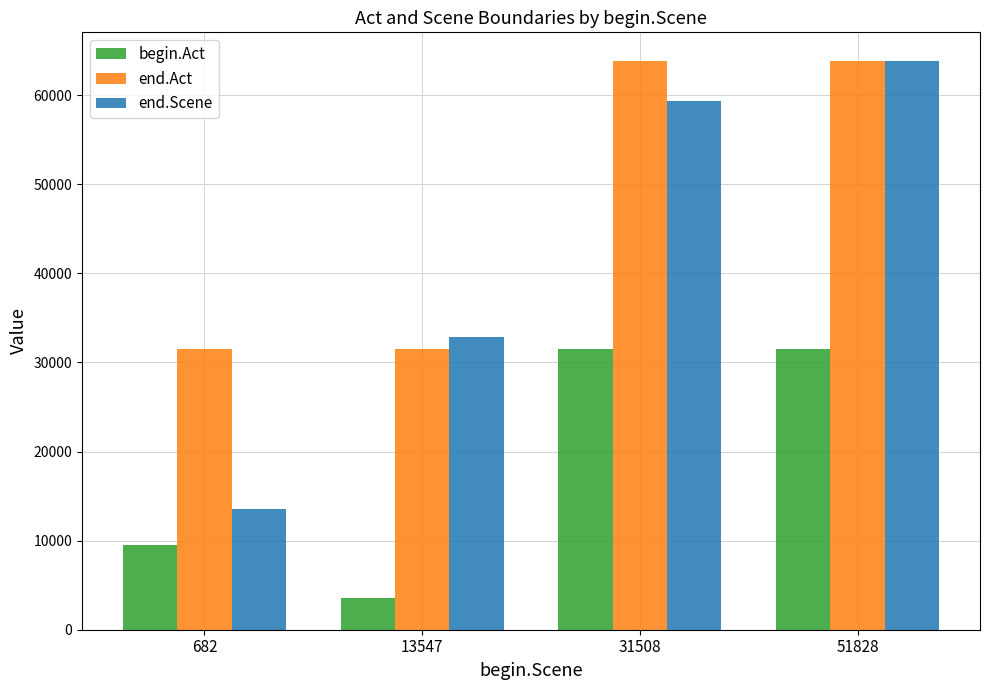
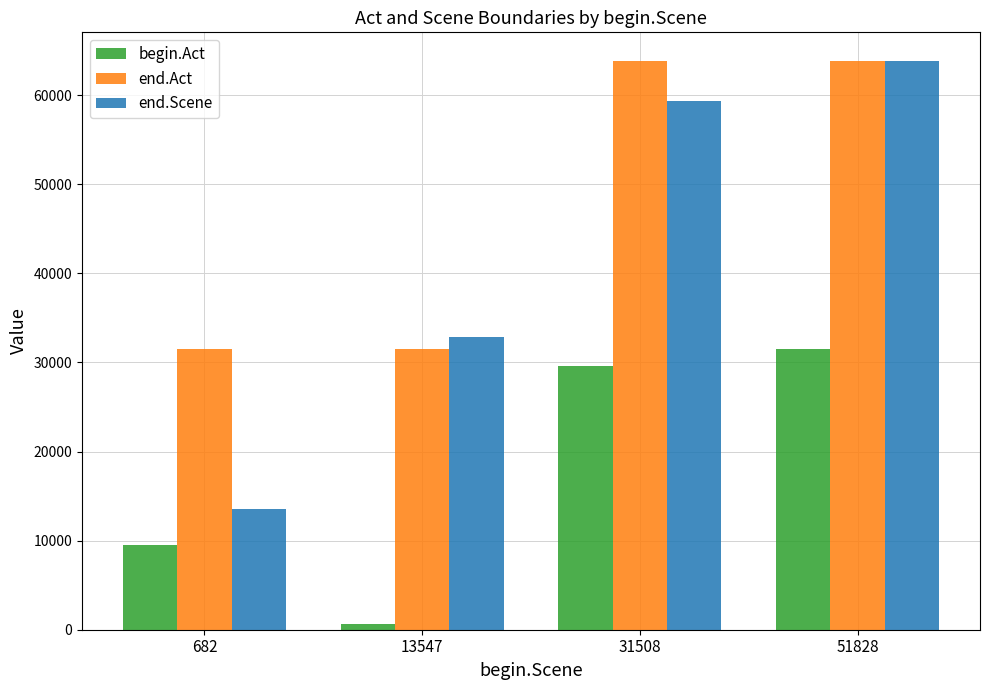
  {
    "begin.Act": {
      "682": 9000,
-     "13547": 4000,
-     "31508": 31000,
+     "13547": 1000,
+     "31508": 30000,
      "51828": 31000
    },
    "end.Act": {
      "682": 31000,
      "13547": 31000,
      "31508": 64000,
      "51828": 64000
    },
    "end.Scene": {
      "682": 14000,
      "13547": 33000,
      "31508": 59000,
      "51828": 64000
    }
  }
